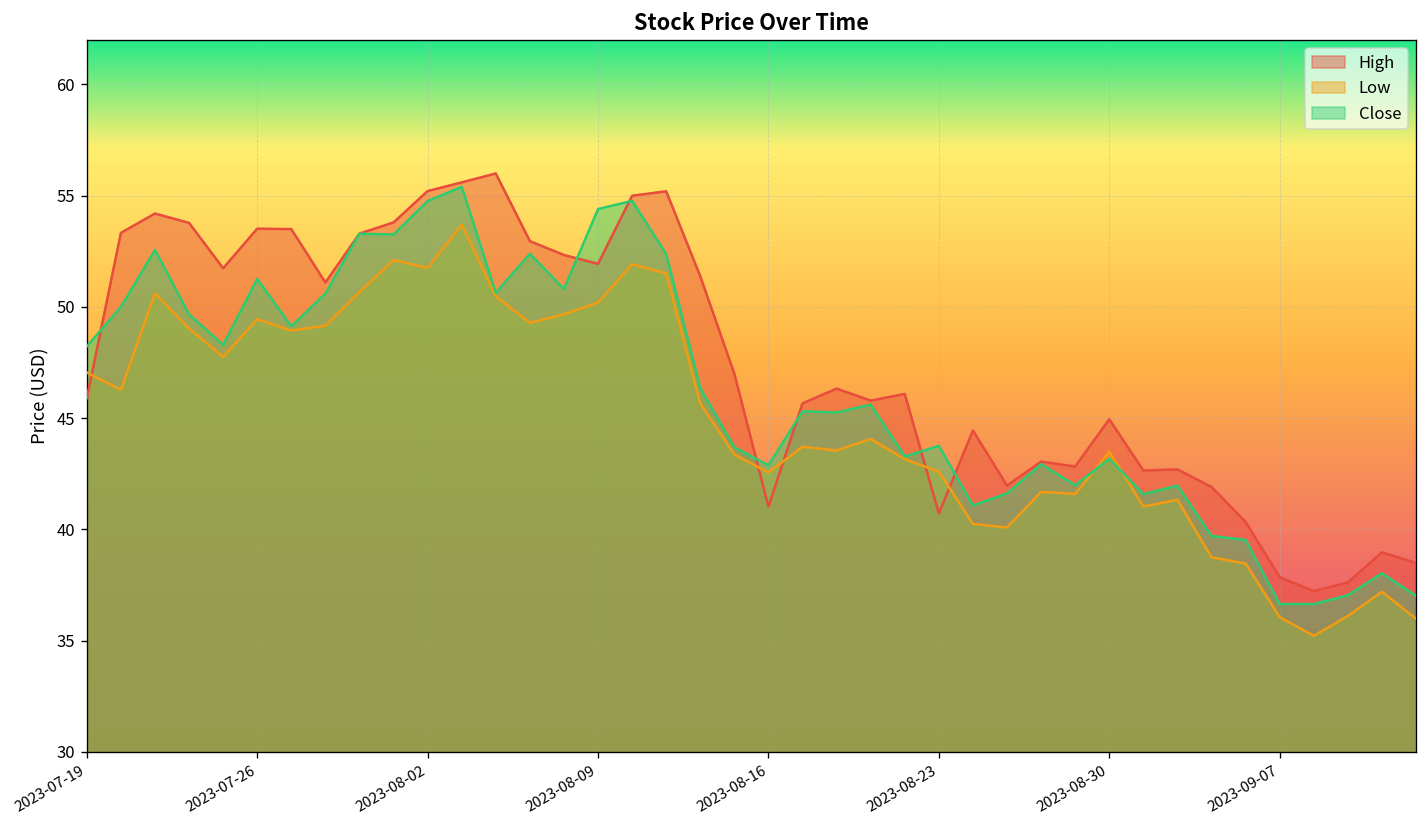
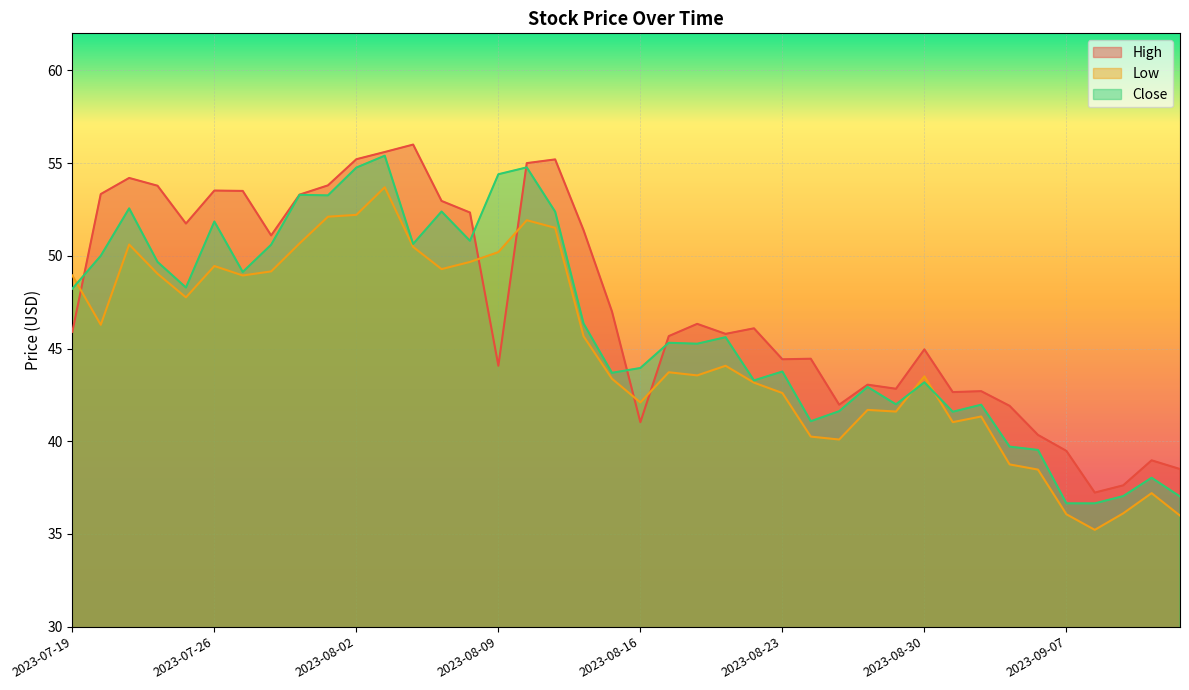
  {
    "High": {
      "2023-07-19": 45.9,
      "2023-07-26": 53.5,
      "2023-08-02": 55.2,
-     "2023-08-09": 51.9,
+     "2023-08-09": 44.1,
      "2023-08-16": 41.0,
-     "2023-08-23": 40.7,
+     "2023-08-23": 44.4,
      "2023-08-30": 45.0,
-     "2023-09-07": 37.9
+     "2023-09-07": 39.5
    },
    "Low": {
-     "2023-07-19": 47.1,
+     "2023-07-19": 48.9,
      "2023-07-26": 49.5,
-     "2023-08-02": 51.8,
+     "2023-08-02": 52.2,
      "2023-08-09": 50.2,
-     "2023-08-16": 42.6,
+     "2023-08-16": 42.1,
      "2023-08-23": 42.6,
      "2023-08-30": 43.5,
      "2023-09-07": 36.1
    },
    "Close": {
      "2023-07-19": 48.2,
-     "2023-07-26": 51.3,
+     "2023-07-26": 51.8,
      "2023-08-02": 54.8,
      "2023-08-09": 54.4,
-     "2023-08-16": 42.9,
+     "2023-08-16": 44.0,
      "2023-08-23": 43.8,
      "2023-08-30": 43.2,
      "2023-09-07": 36.7
    }
  }
